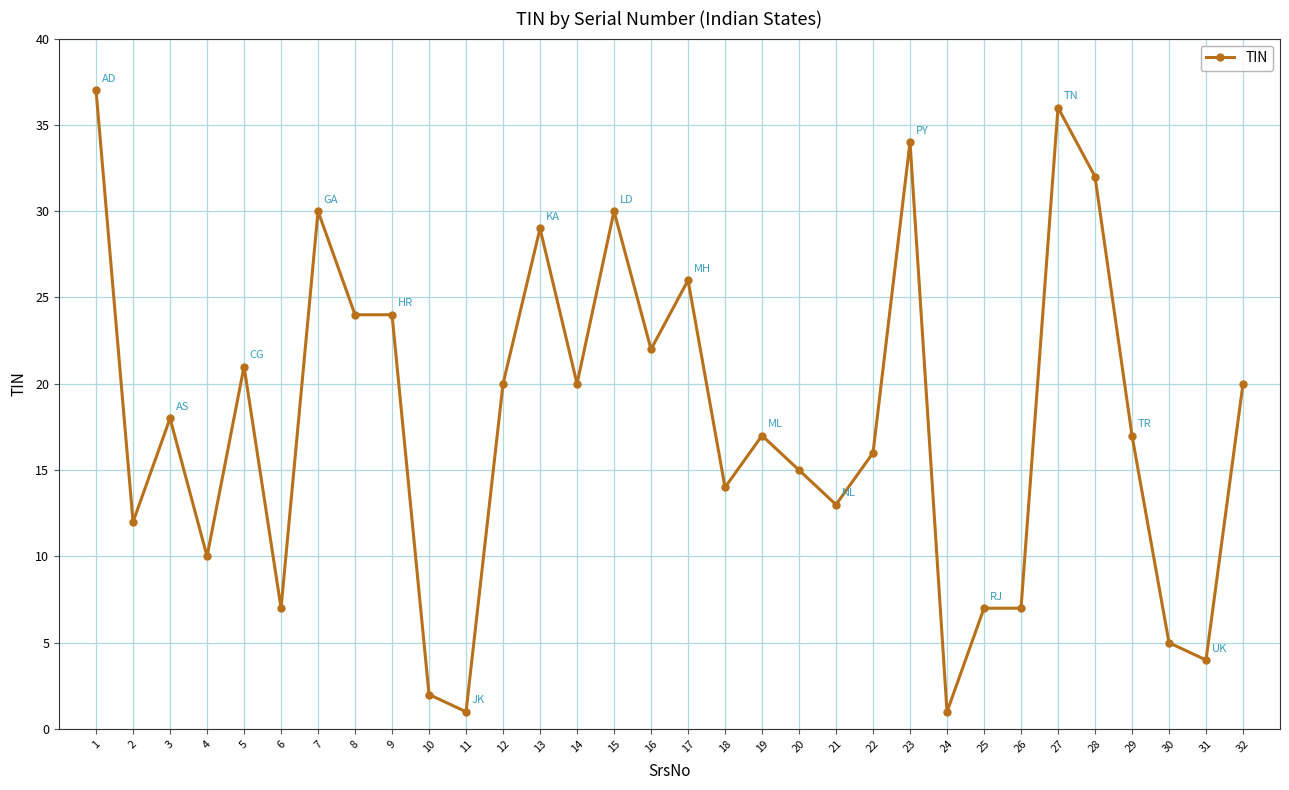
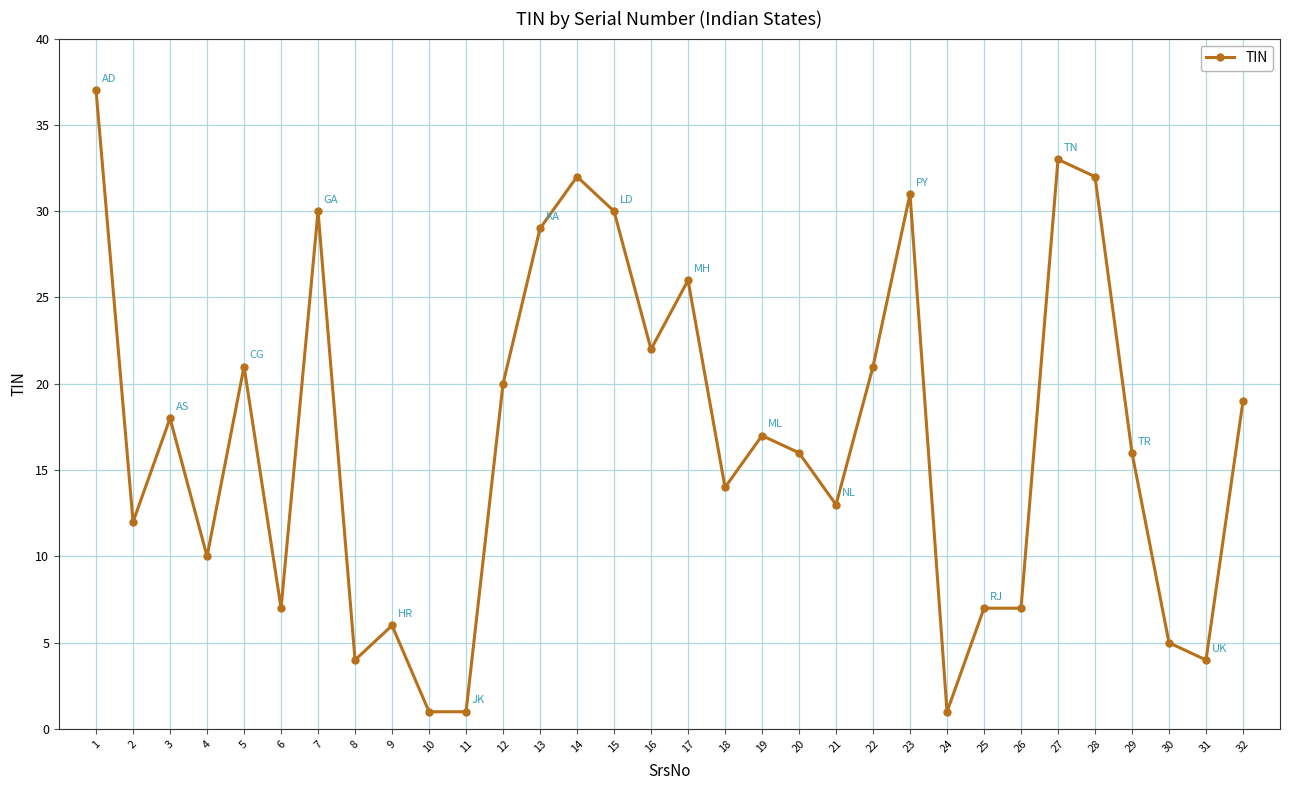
  {
    "1": 37,
    "2": 12,
    "3": 18,
    "4": 10,
    "5": 21,
    "6": 7,
    "7": 30,
-   "8": 24,
-   "9": 24,
-   "10": 2,
+   "8": 4,
+   "9": 6,
+   "10": 1,
    "11": 1,
    "12": 20,
    "13": 29,
-   "14": 20,
+   "14": 32,
    "15": 30,
    "16": 22,
    "17": 26,
    "18": 14,
    "19": 17,
-   "20": 15,
+   "20": 16,
    "21": 13,
-   "22": 16,
-   "23": 34,
+   "22": 21,
+   "23": 31,
    "24": 1,
    "25": 7,
    "26": 7,
-   "27": 36,
+   "27": 33,
    "28": 32,
-   "29": 17,
+   "29": 16,
    "30": 5,
    "31": 4,
-   "32": 20
+   "32": 19
  }
